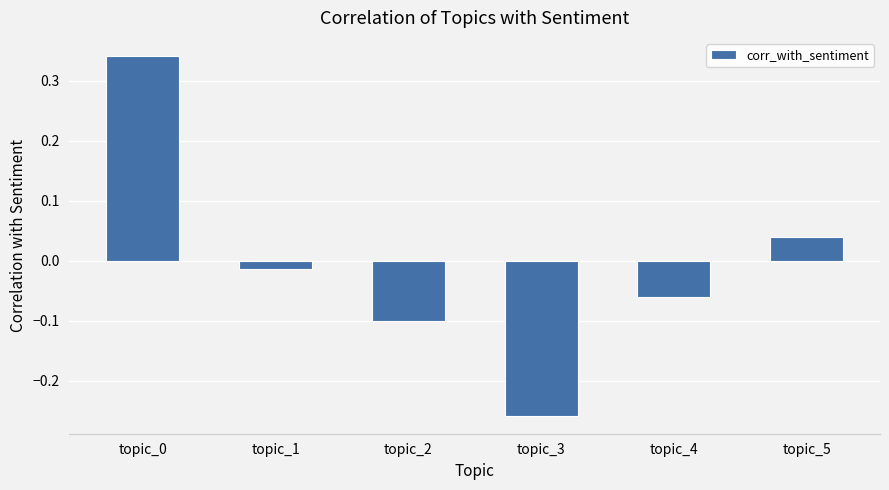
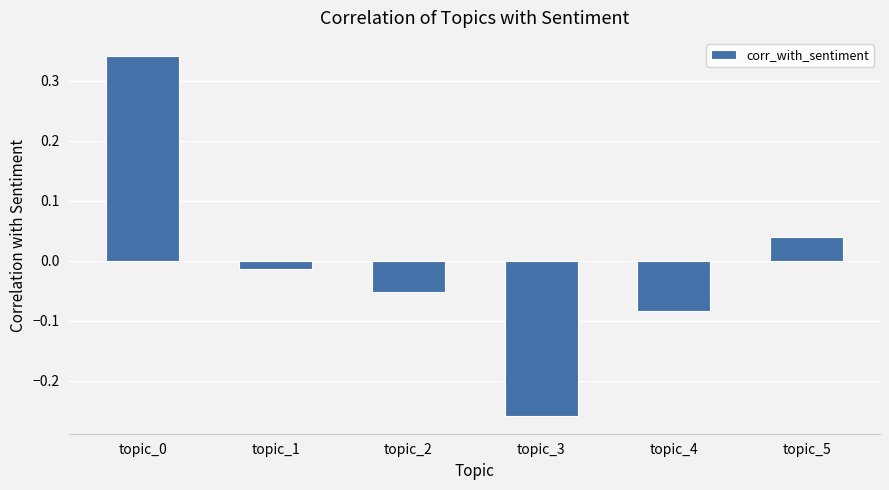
  {
    "topic_0": 0.34,
    "topic_1": -0.01,
-   "topic_2": -0.10,
+   "topic_2": -0.05,
    "topic_3": -0.26,
-   "topic_4": -0.06,
+   "topic_4": -0.08,
    "topic_5": 0.04
  }
